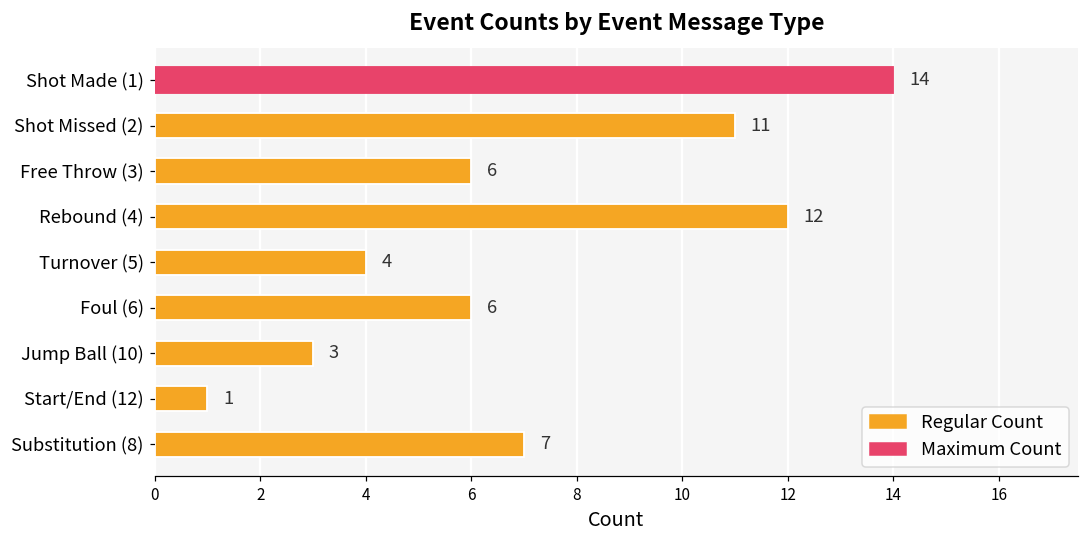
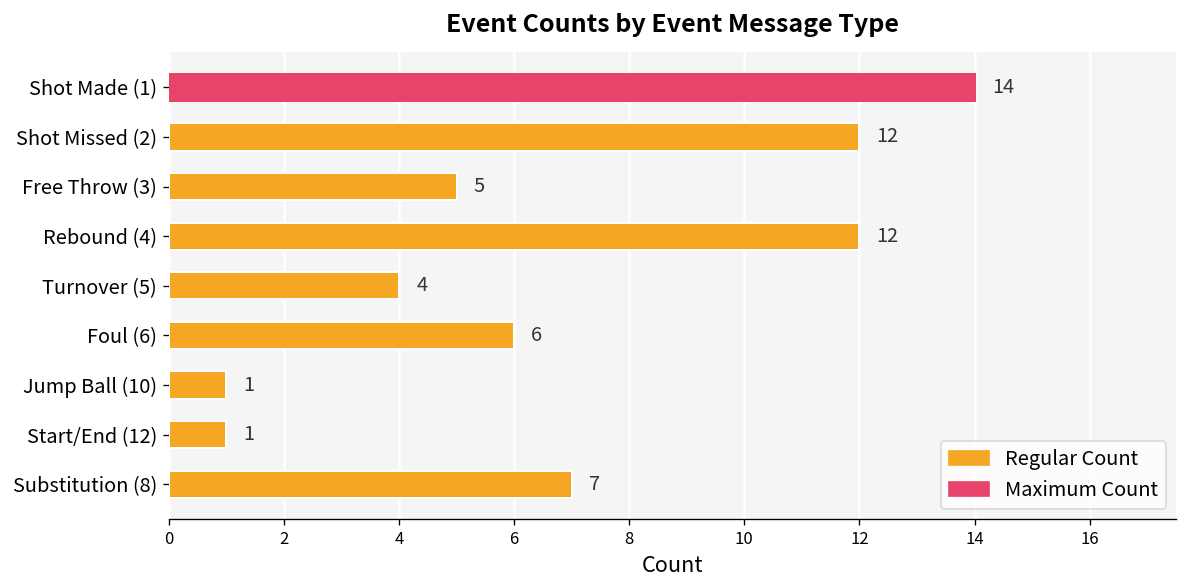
  {
    "Shot Made (1)": 14,
-   "Shot Missed (2)": 11,
-   "Free Throw (3)": 6,
+   "Shot Missed (2)": 12,
+   "Free Throw (3)": 5,
    "Rebound (4)": 12,
    "Turnover (5)": 4,
    "Foul (6)": 6,
-   "Jump Ball (10)": 3,
+   "Jump Ball (10)": 1,
    "Start/End (12)": 1,
    "Substitution (8)": 7
  }
